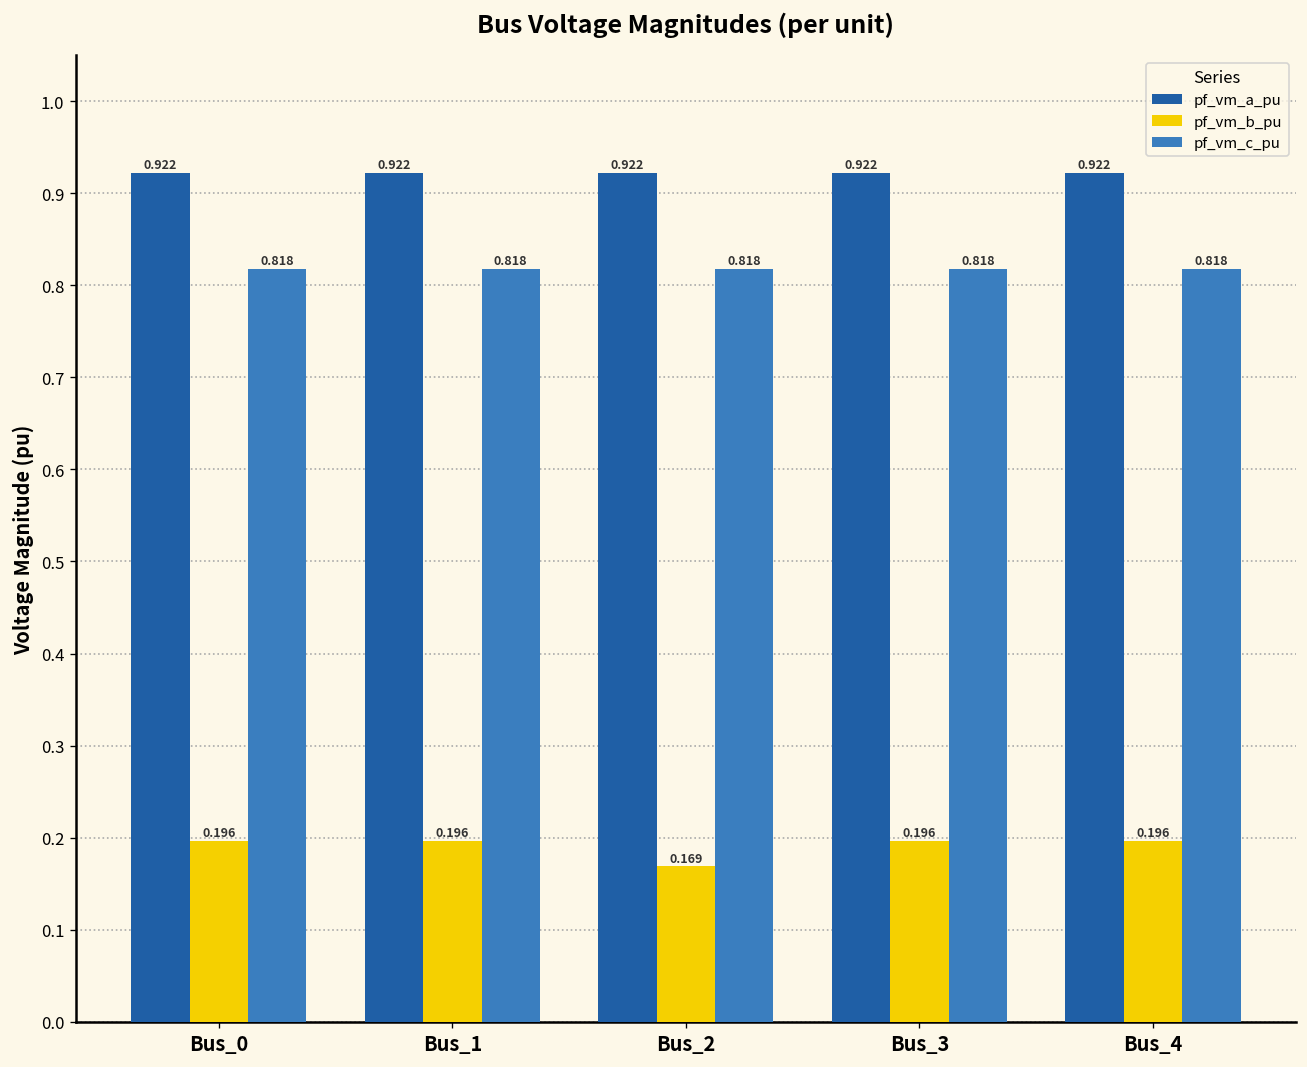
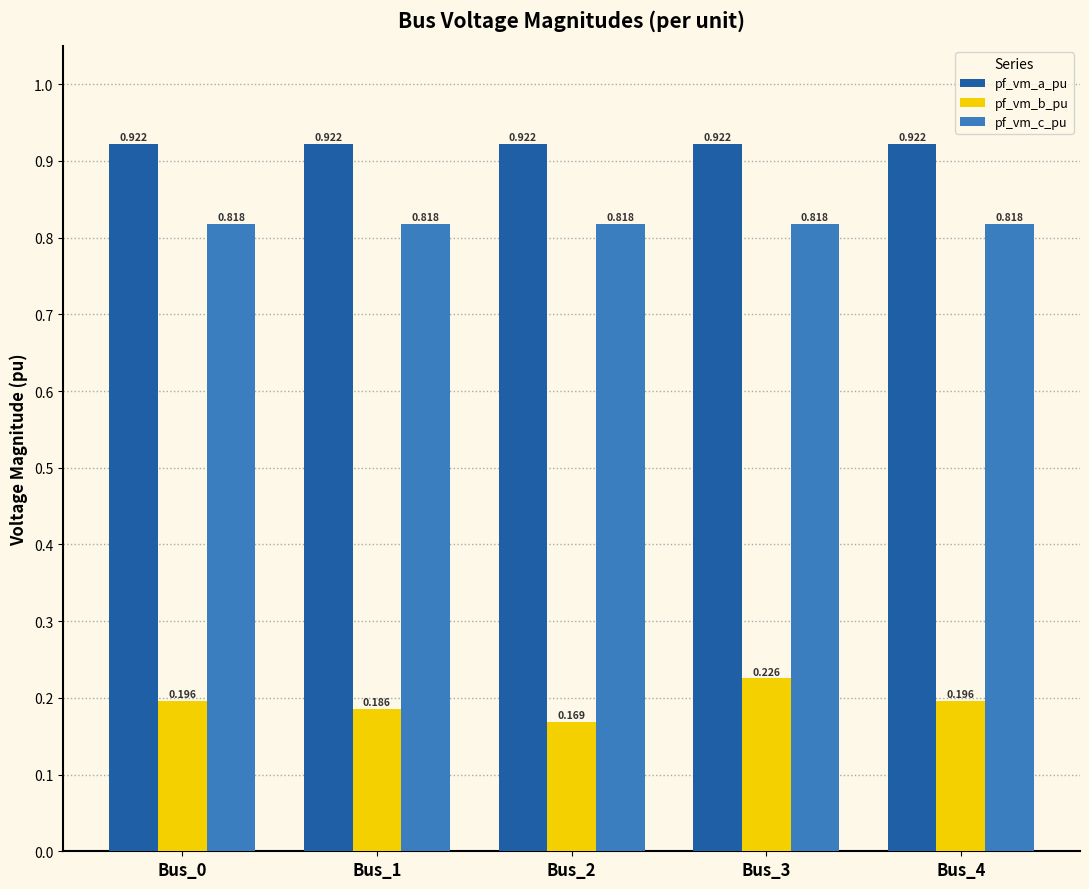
  {
    "pf_vm_b_pu": {
      "Bus_0": 0.196,
-     "Bus_1": 0.196,
+     "Bus_1": 0.186,
      "Bus_2": 0.169,
-     "Bus_3": 0.196,
+     "Bus_3": 0.226,
      "Bus_4": 0.196
    }
  }
